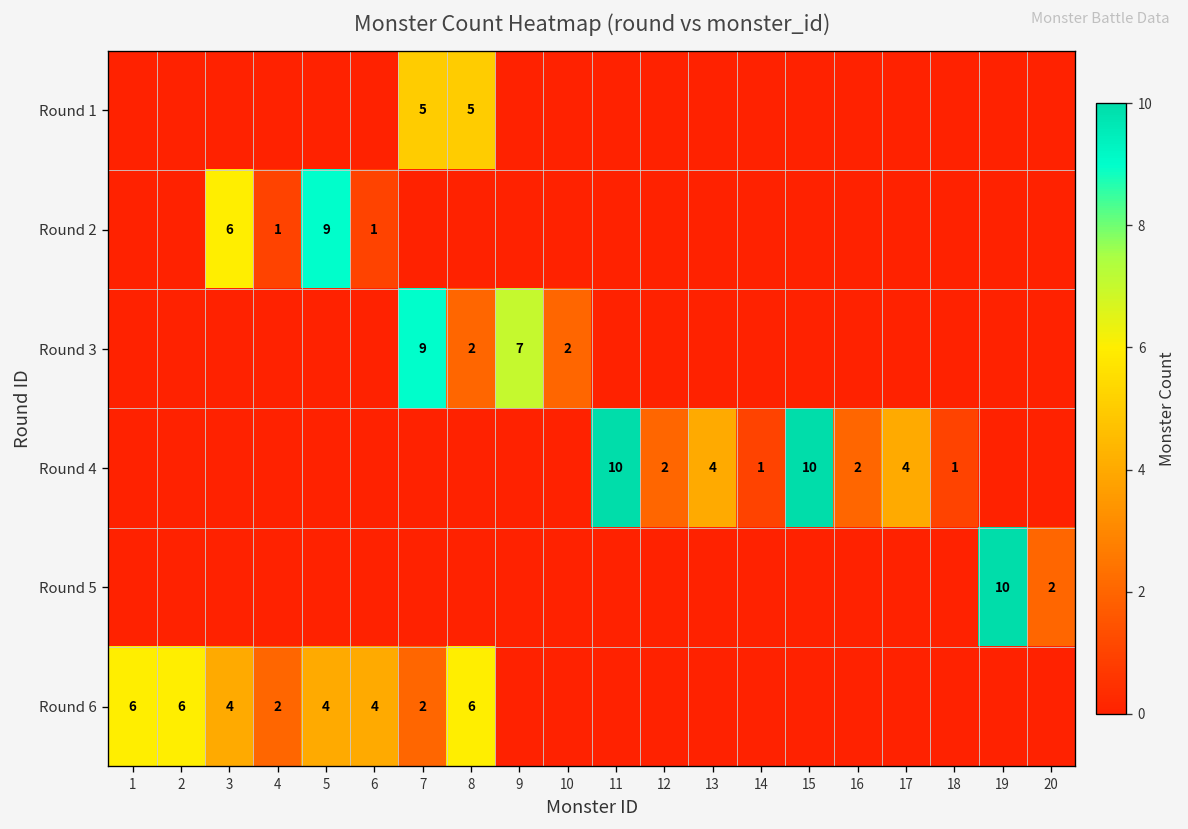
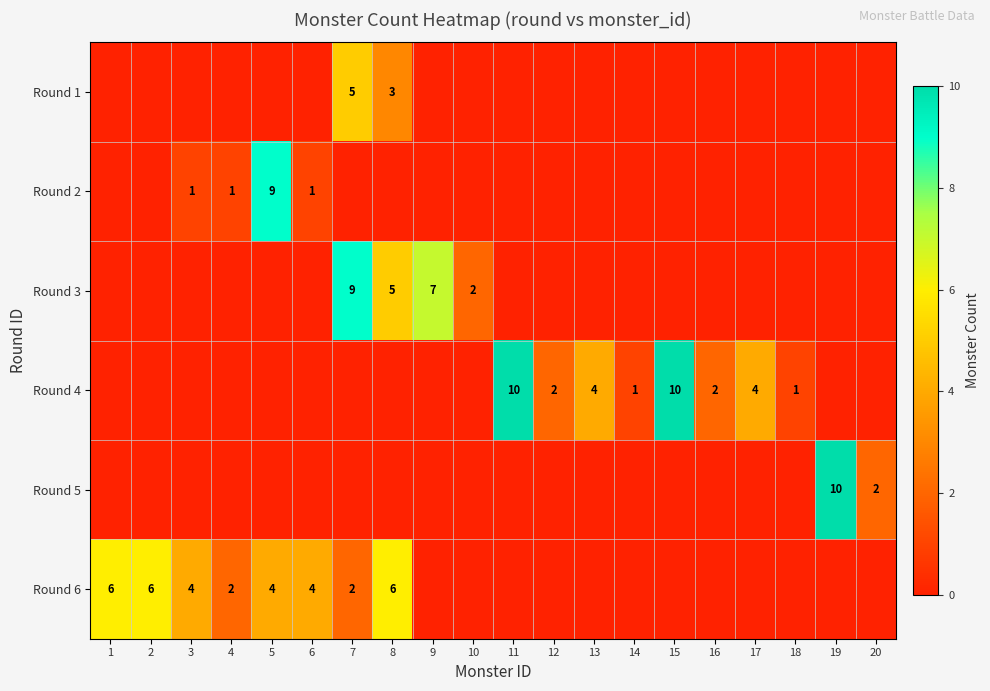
  {
    "Round 1": {
      "7": 5,
-     "8": 5
+     "8": 3
    },
    "Round 2": {
-     "3": 6,
+     "3": 1,
      "4": 1,
      "5": 9,
      "6": 1
    },
    "Round 3": {
      "7": 9,
-     "8": 2,
+     "8": 5,
      "9": 7,
      "10": 2
    },
    "Round 4": {
      "11": 10,
      "12": 2,
      "13": 4,
      "14": 1,
      "15": 10,
      "16": 2,
      "17": 4,
      "18": 1
    },
    "Round 5": {
      "19": 10,
      "20": 2
    },
    "Round 6": {
      "1": 6,
      "2": 6,
      "3": 4,
      "4": 2,
      "5": 4,
      "6": 4,
      "7": 2,
      "8": 6
    }
  }
